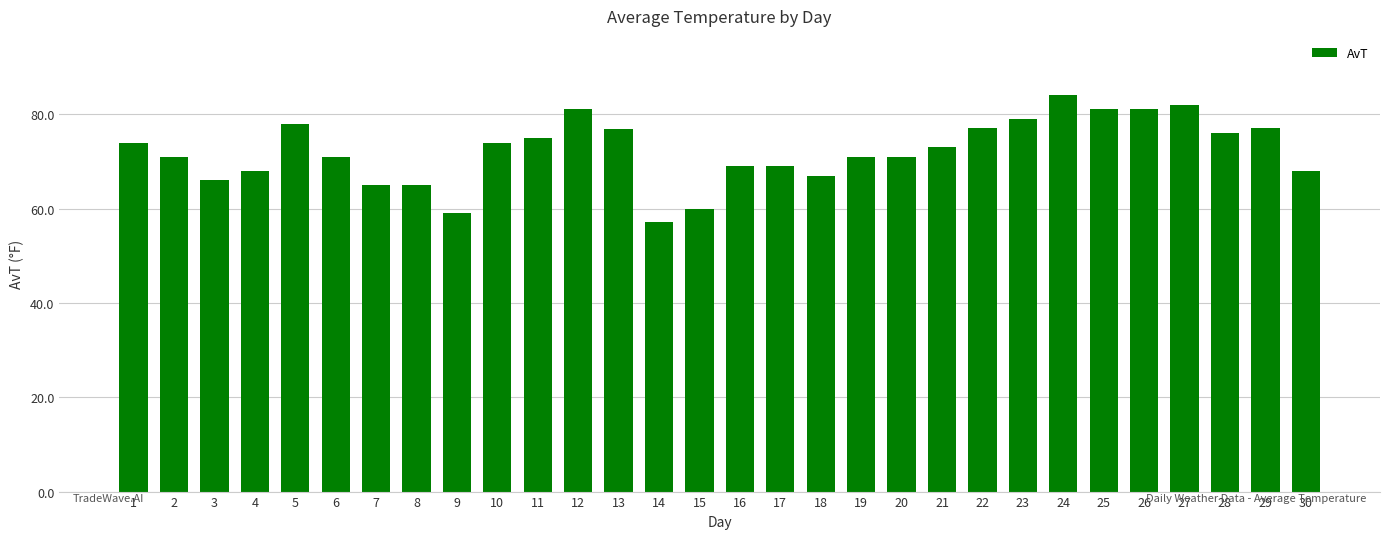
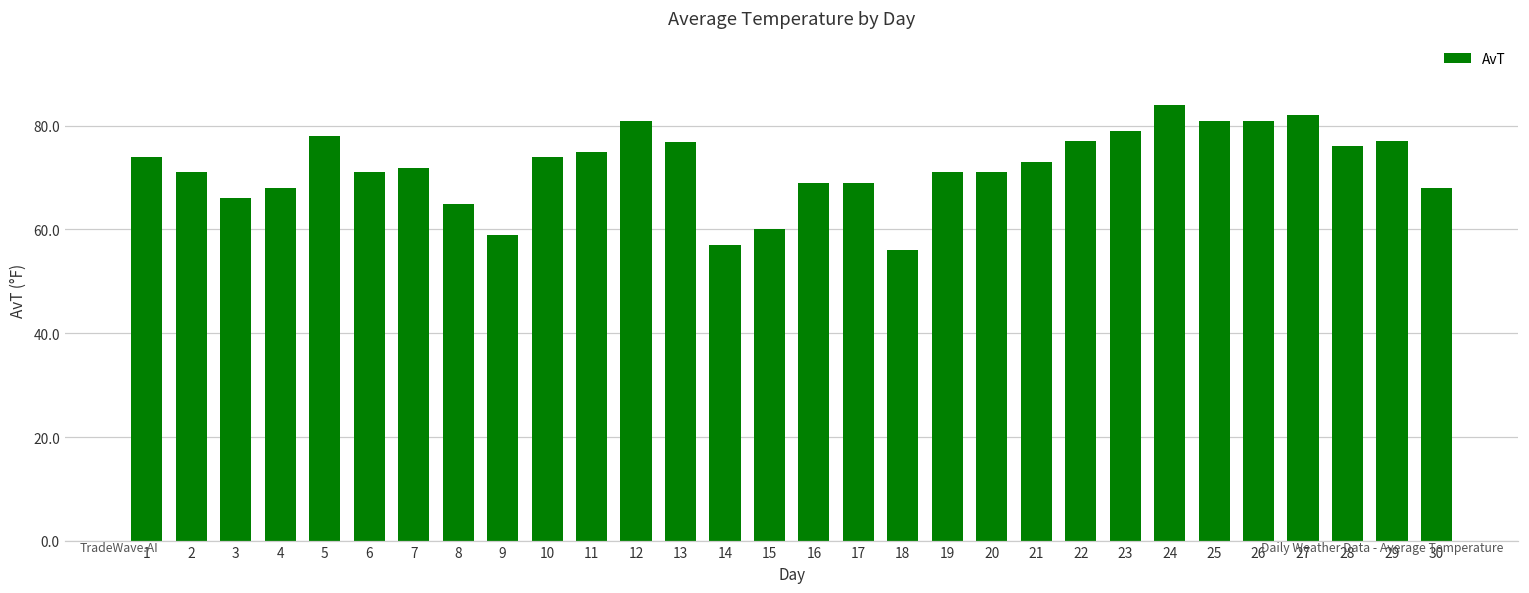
  {
    "1": 74,
    "2": 71,
    "3": 66,
    "4": 68,
    "5": 78,
    "6": 71,
-   "7": 65,
+   "7": 72,
    "8": 65,
    "9": 59,
    "10": 74,
    "11": 75,
    "12": 81,
    "13": 77,
    "14": 57,
    "15": 60,
    "16": 69,
    "17": 69,
-   "18": 67,
+   "18": 56,
    "19": 71,
    "20": 71,
    "21": 73,
    "22": 77,
    "23": 79,
    "24": 84,
    "25": 81,
    "26": 81,
    "27": 82,
    "28": 76,
    "29": 77,
    "30": 68
  }
